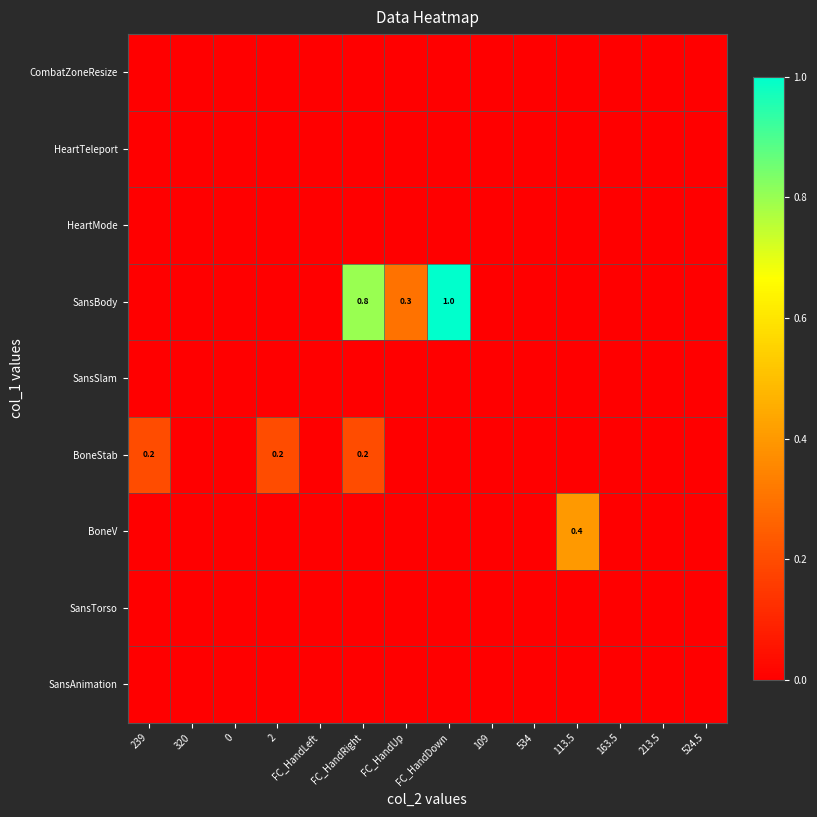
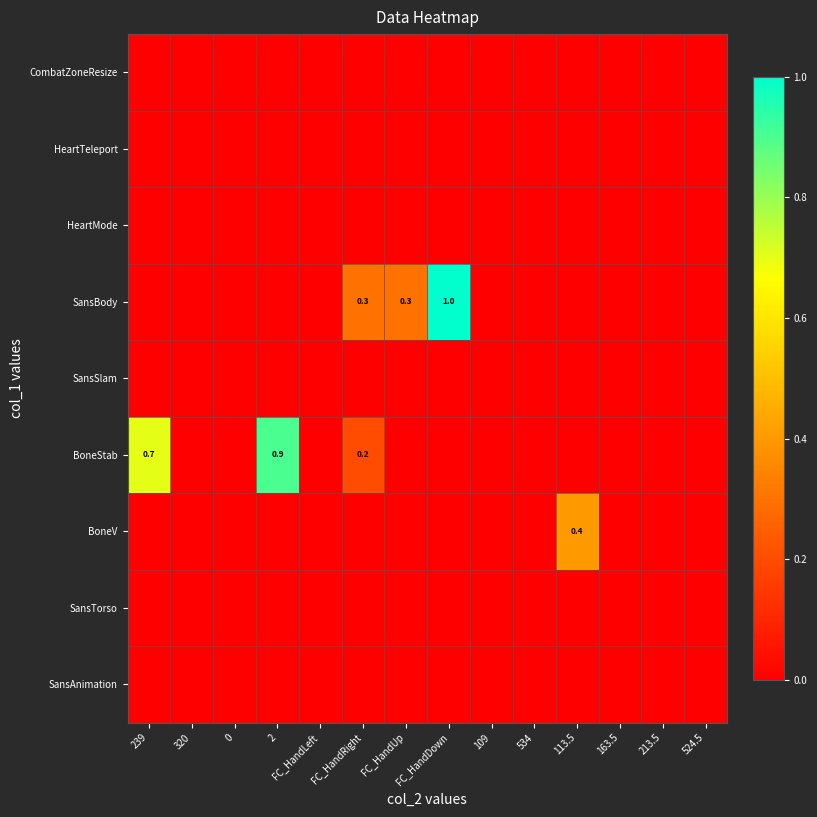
  {
    "SansBody": {
-     "FC_HandRight": 0.8,
+     "FC_HandRight": 0.3,
      "FC_HandUp": 0.3,
      "FC_HandDown": 1.0
    },
    "BoneStab": {
-     "239": 0.2,
-     "2": 0.2,
+     "239": 0.7,
+     "2": 0.9,
      "FC_HandRight": 0.2
    },
    "BoneV": {
      "113.5": 0.4
    }
  }
